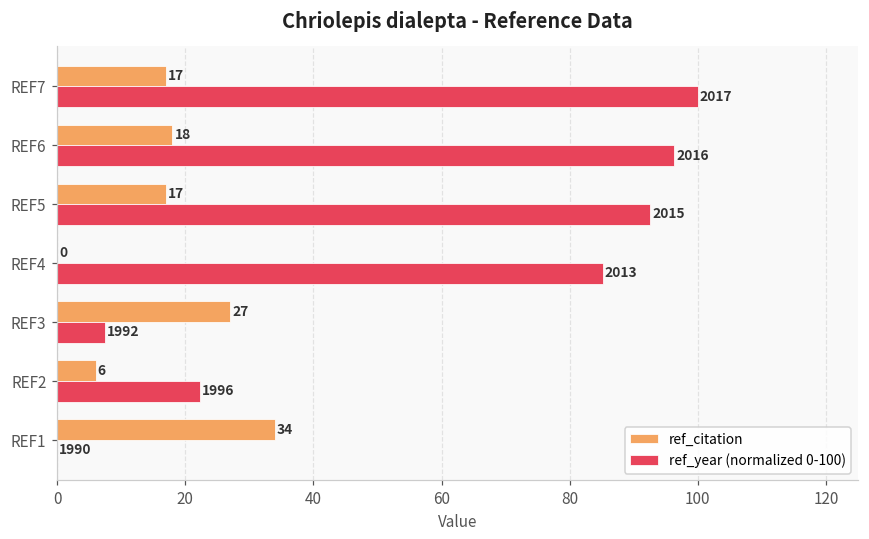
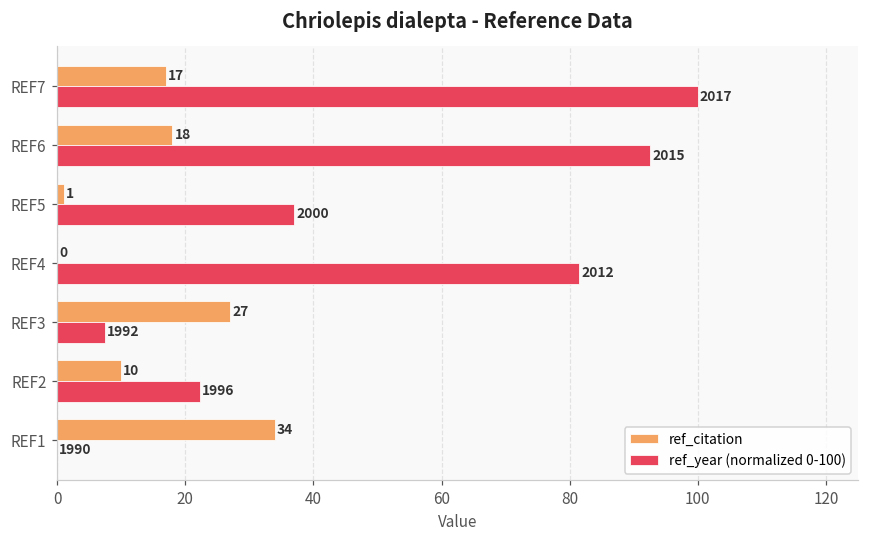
  {
    "ref_citation": {
      "REF7": 17,
      "REF6": 18,
-     "REF5": 17,
+     "REF5": 1,
      "REF4": 0,
      "REF3": 27,
-     "REF2": 6,
+     "REF2": 10,
      "REF1": 34
    },
    "ref_year (normalized 0-100)": {
-     "REF6": 2016,
-     "REF5": 2015,
-     "REF4": 2013
+     "REF6": 2015,
+     "REF5": 2000,
+     "REF4": 2012
    }
  }
